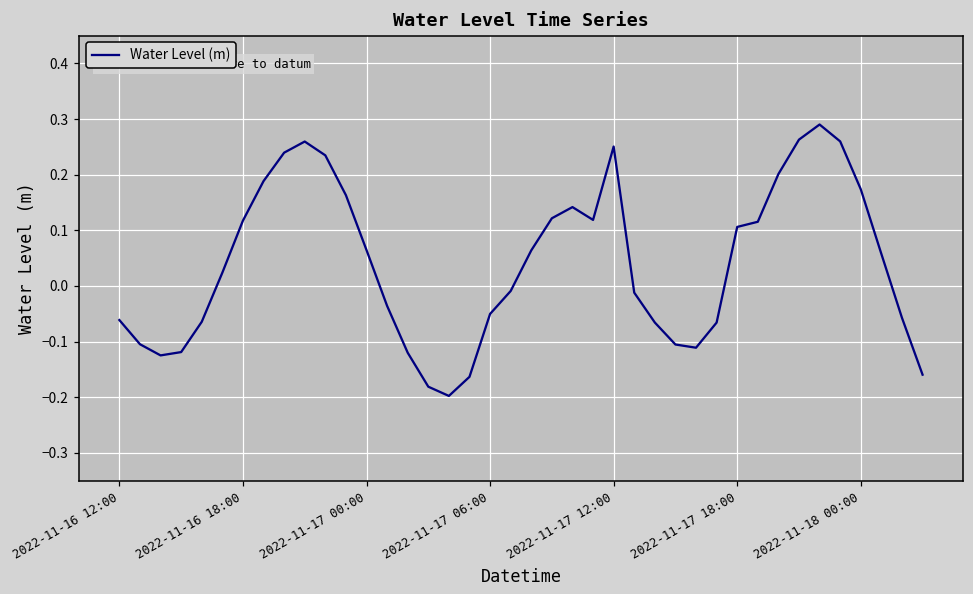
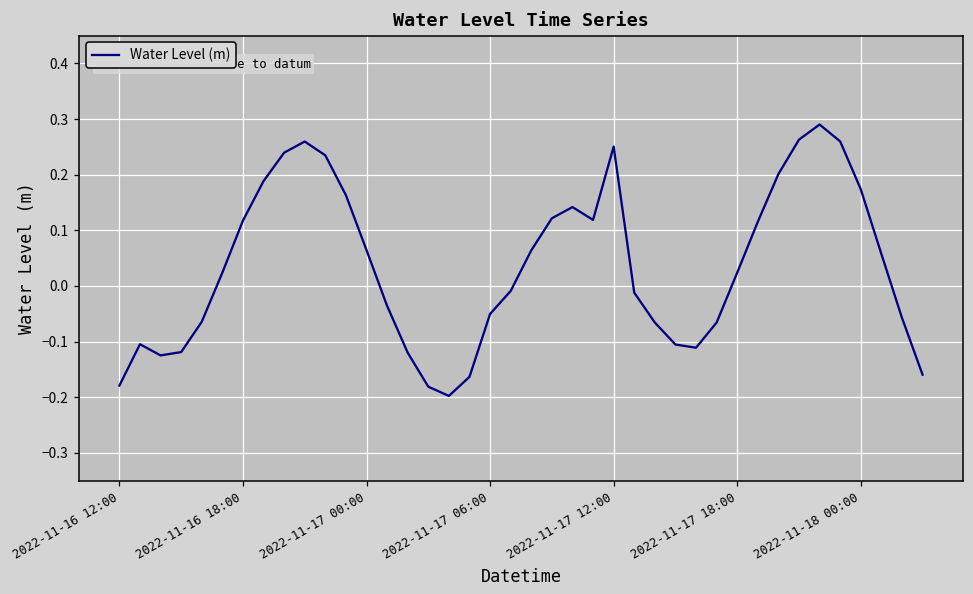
  {
-   "2022-11-16 12:00": -0.06,
+   "2022-11-16 12:00": -0.18,
    "2022-11-16 18:00": 0.12,
    "2022-11-17 00:00": 0.06,
    "2022-11-17 06:00": -0.05,
    "2022-11-17 12:00": 0.25,
-   "2022-11-17 18:00": 0.11,
+   "2022-11-17 18:00": 0.02,
    "2022-11-18 00:00": 0.17
  }
